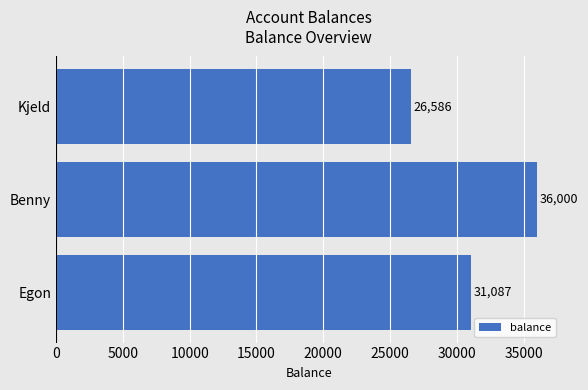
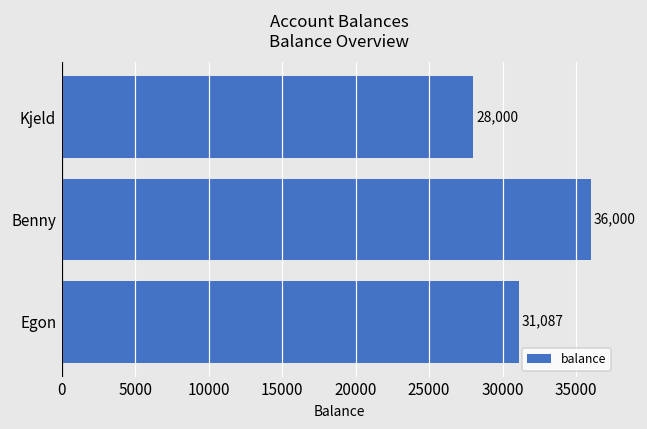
  {
-   "Kjeld": "26,586",
+   "Kjeld": "28,000",
    "Benny": "36,000",
    "Egon": "31,087"
  }
